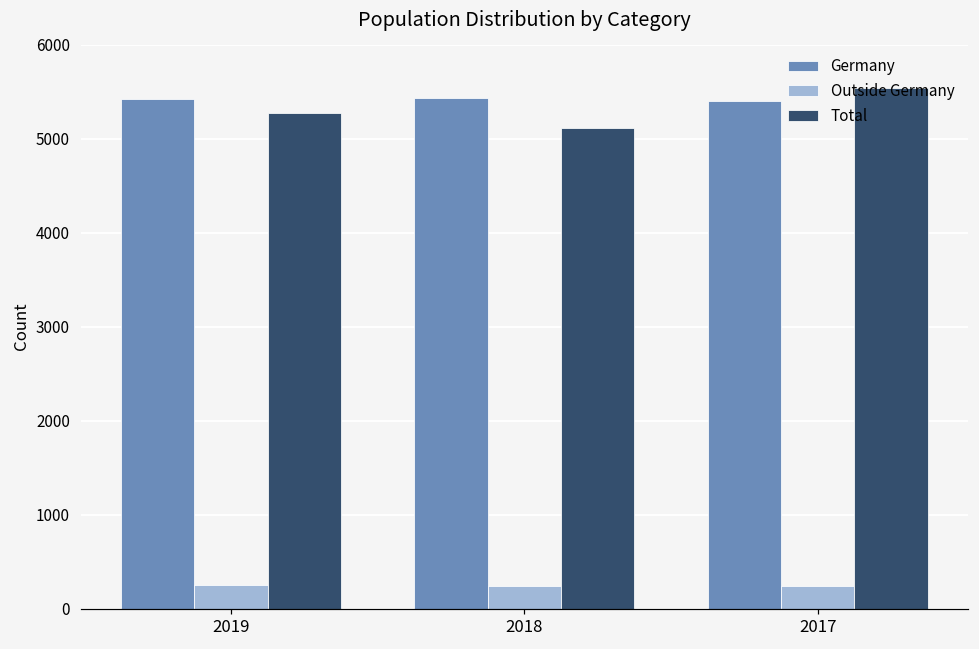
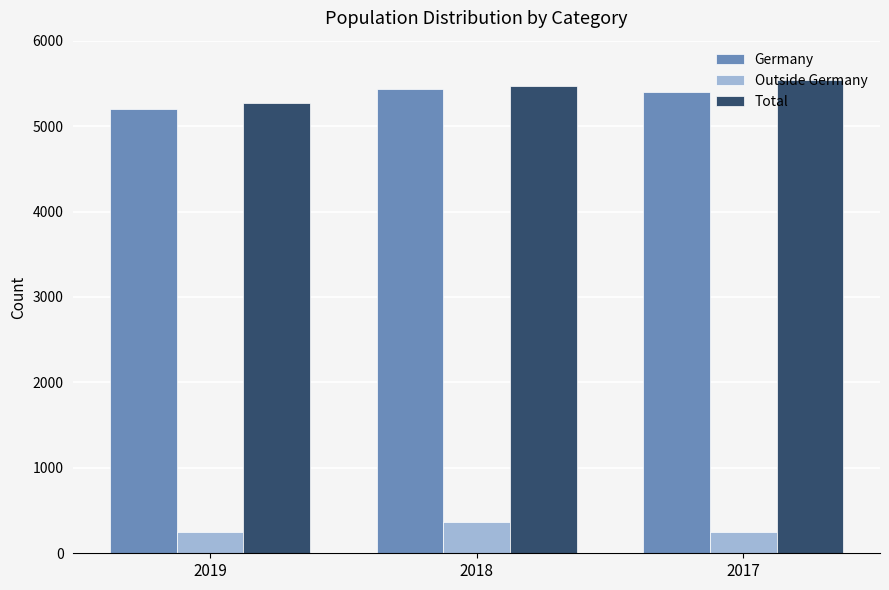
  {
    "Germany": {
-     "2019": 5400,
+     "2019": 5200,
      "2018": 5400,
      "2017": 5400
    },
    "Outside Germany": {
      "2019": 200,
-     "2018": 200,
+     "2018": 400,
      "2017": 200
    },
    "Total": {
      "2019": 5300,
-     "2018": 5100,
+     "2018": 5500,
      "2017": 5500
    }
  }
